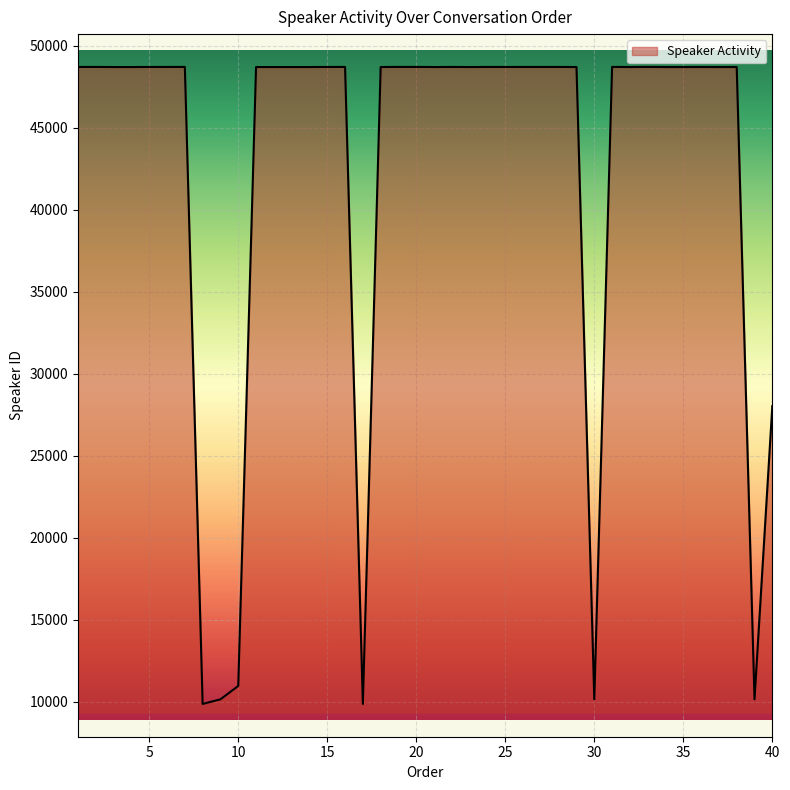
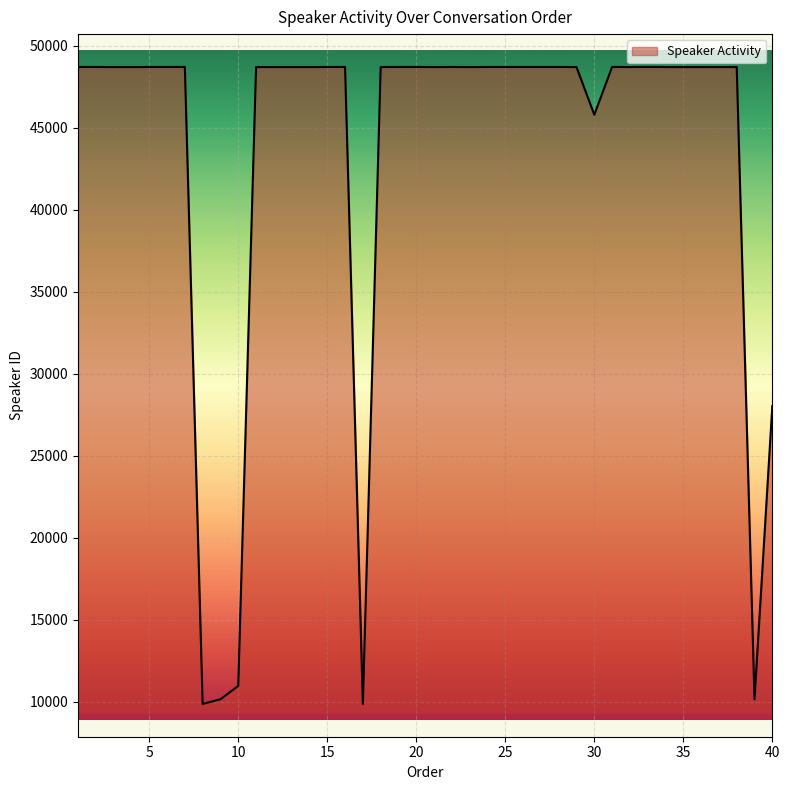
  {
    "5": 48700,
    "10": 11000,
    "15": 48700,
    "20": 48700,
    "25": 48700,
-   "30": 10200,
+   "30": 45800,
    "35": 48700,
    "40": 28000
  }
